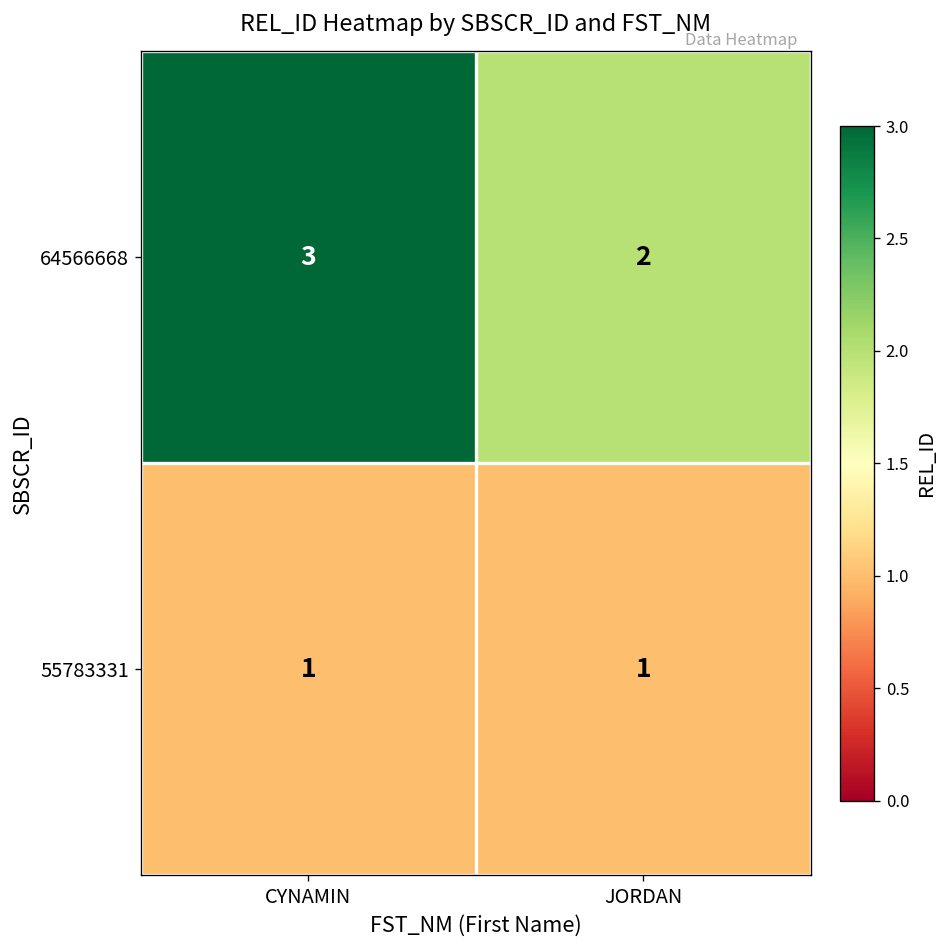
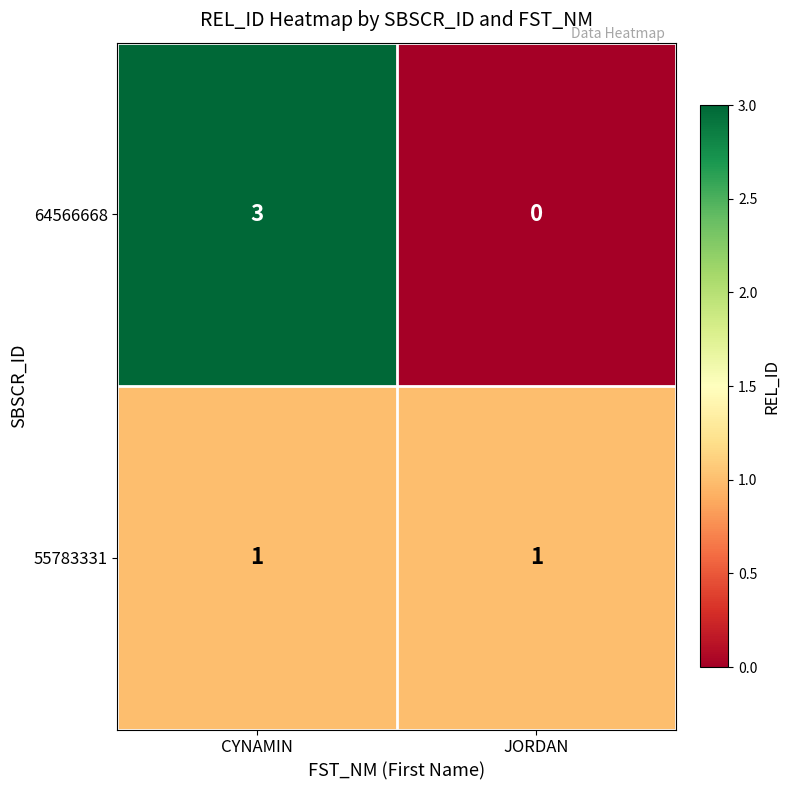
  {
    "64566668": {
      "CYNAMIN": 3,
-     "JORDAN": 2
+     "JORDAN": 0
    },
    "55783331": {
      "CYNAMIN": 1,
      "JORDAN": 1
    }
  }
